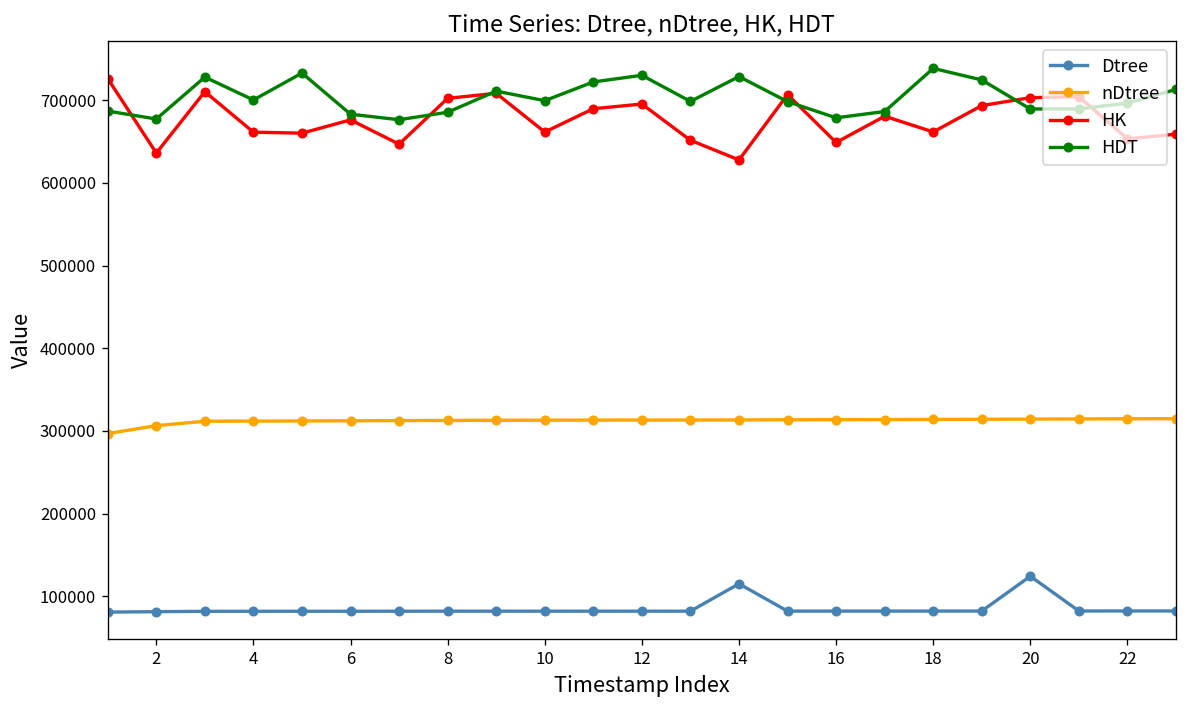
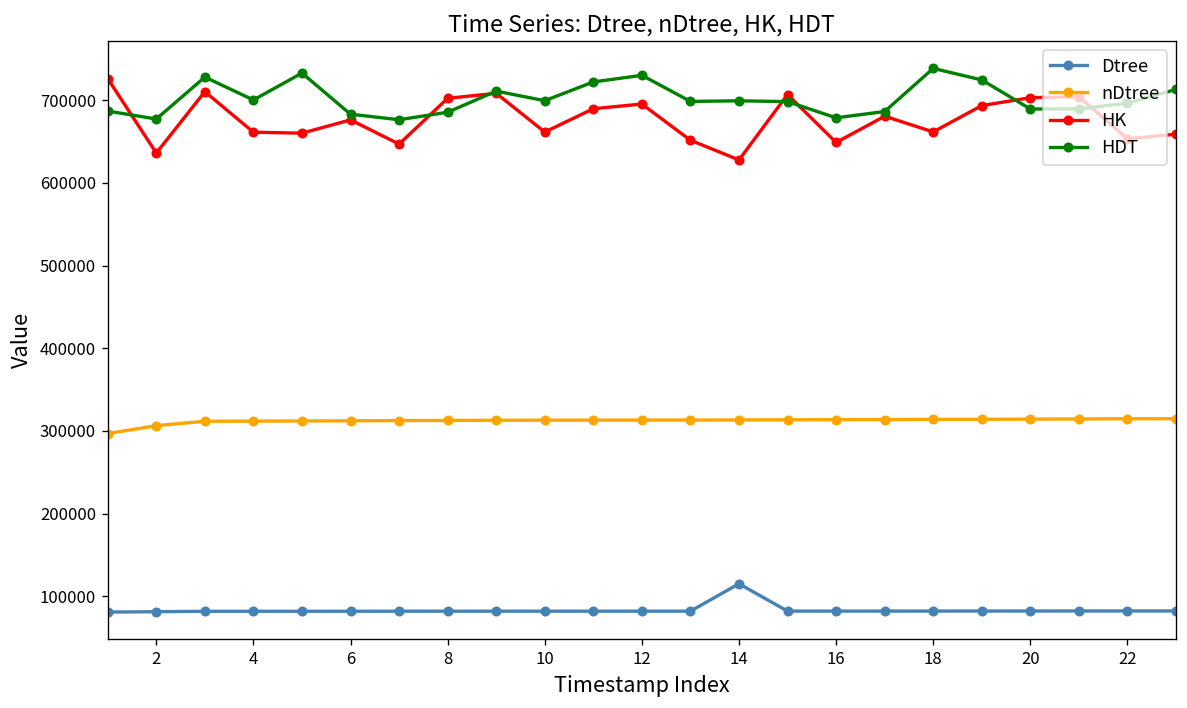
  {
    "Dtree": {
      "2": 80000,
      "4": 80000,
      "6": 80000,
      "8": 80000,
      "10": 80000,
      "12": 80000,
      "14": 120000,
      "16": 80000,
      "18": 80000,
-     "20": 120000,
+     "20": 80000,
      "22": 80000
    },
    "nDtree": {
      "2": 310000,
      "4": 310000,
      "6": 310000,
      "8": 310000,
      "10": 310000,
      "12": 310000,
      "14": 310000,
      "16": 310000,
      "18": 310000,
      "20": 310000,
      "22": 310000
    },
    "HK": {
      "2": 640000,
      "4": 660000,
      "6": 680000,
      "8": 700000,
      "10": 660000,
      "12": 700000,
      "14": 630000,
      "16": 650000,
      "18": 660000,
      "20": 700000
    },
    "HDT": {
      "2": 680000,
      "4": 700000,
      "6": 680000,
      "8": 690000,
      "10": 700000,
      "12": 730000,
-     "14": 730000,
+     "14": 700000,
      "16": 680000,
      "18": 740000,
      "20": 690000
    }
  }
